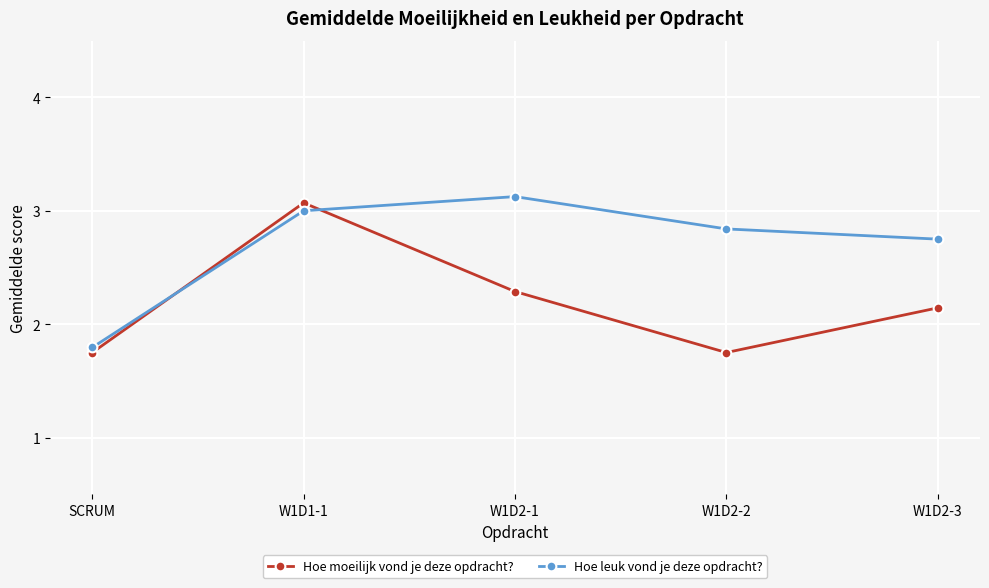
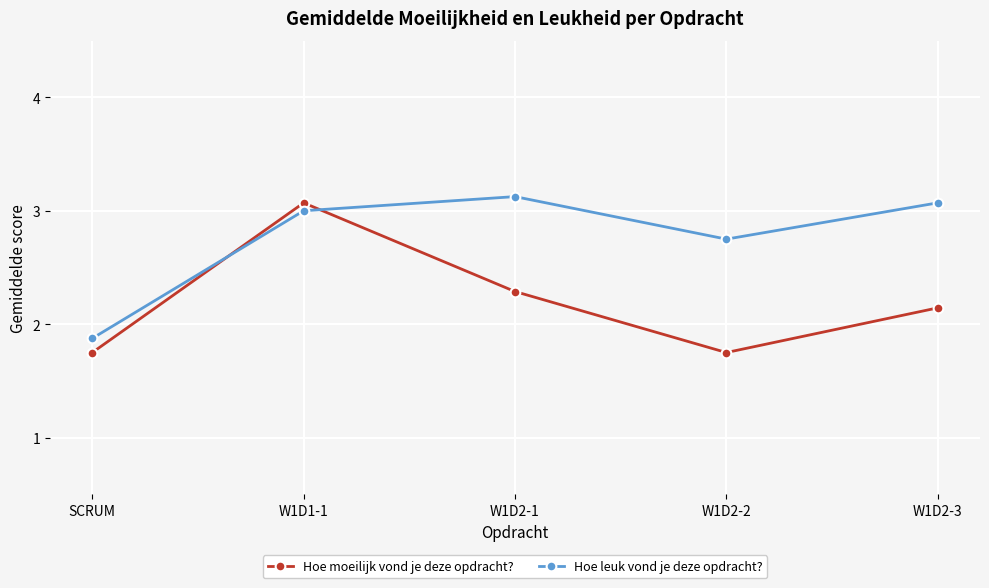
  {
    "Hoe moeilijk vond je deze opdracht?": {
      "SCRUM": 1.75,
      "W1D1-1": 3.07,
      "W1D2-1": 2.29,
      "W1D2-2": 1.75,
      "W1D2-3": 2.14
    },
    "Hoe leuk vond je deze opdracht?": {
-     "SCRUM": 1.80,
+     "SCRUM": 1.88,
      "W1D1-1": 3.00,
      "W1D2-1": 3.13,
-     "W1D2-2": 2.84,
-     "W1D2-3": 2.75
+     "W1D2-2": 2.75,
+     "W1D2-3": 3.07
    }
  }
